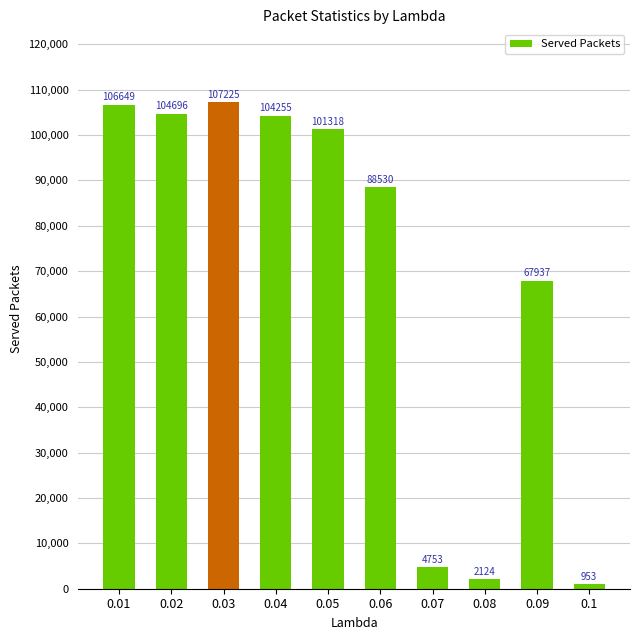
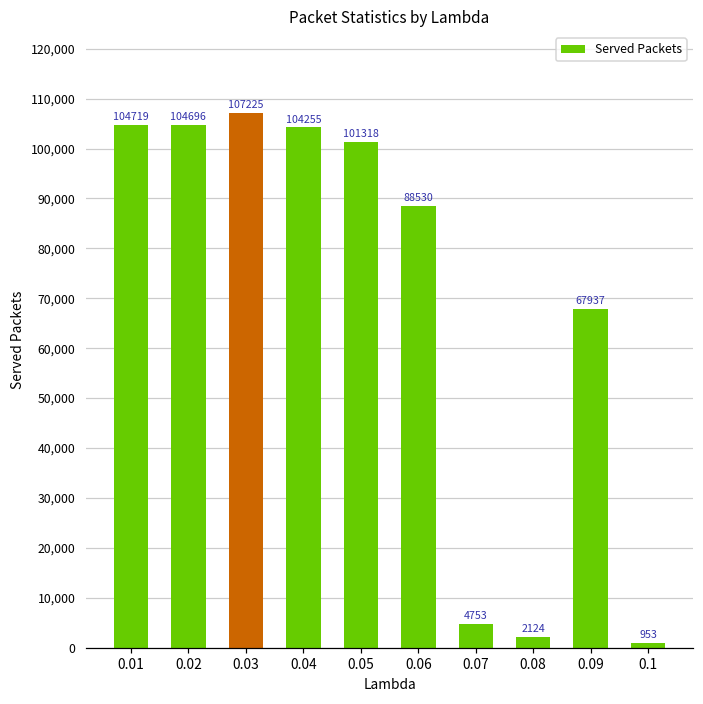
  {
-   "0.01": 106649,
+   "0.01": 104719,
    "0.02": 104696,
    "0.03": 107225,
    "0.04": 104255,
    "0.05": 101318,
    "0.06": 88530,
    "0.07": 4753,
    "0.08": 2124,
    "0.09": 67937,
    "0.1": 953
  }
